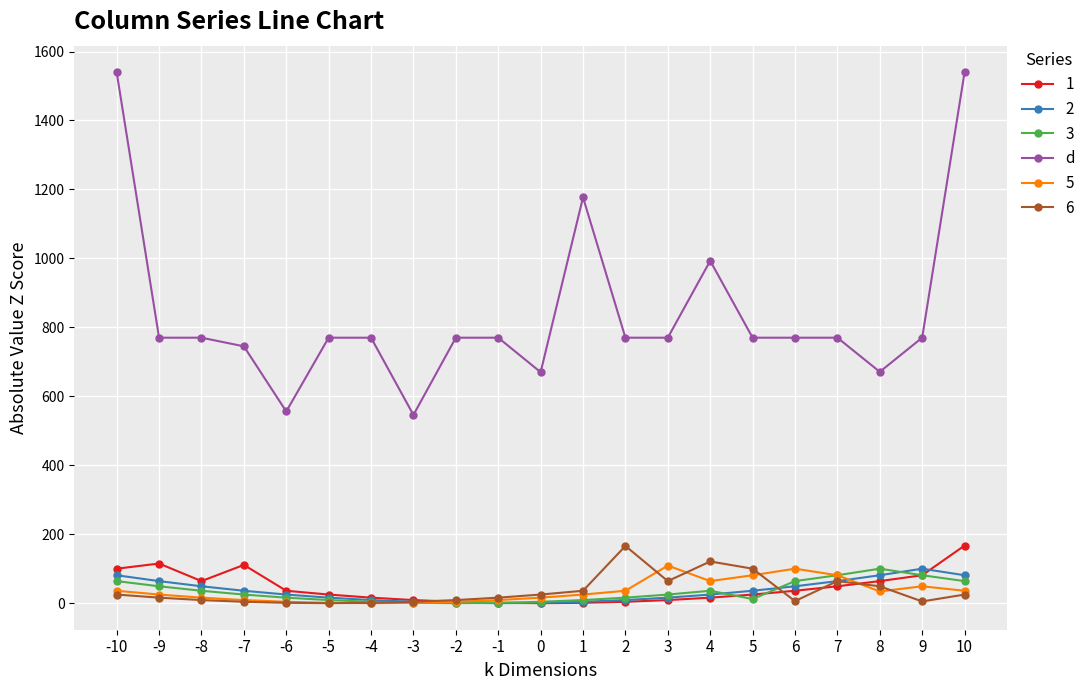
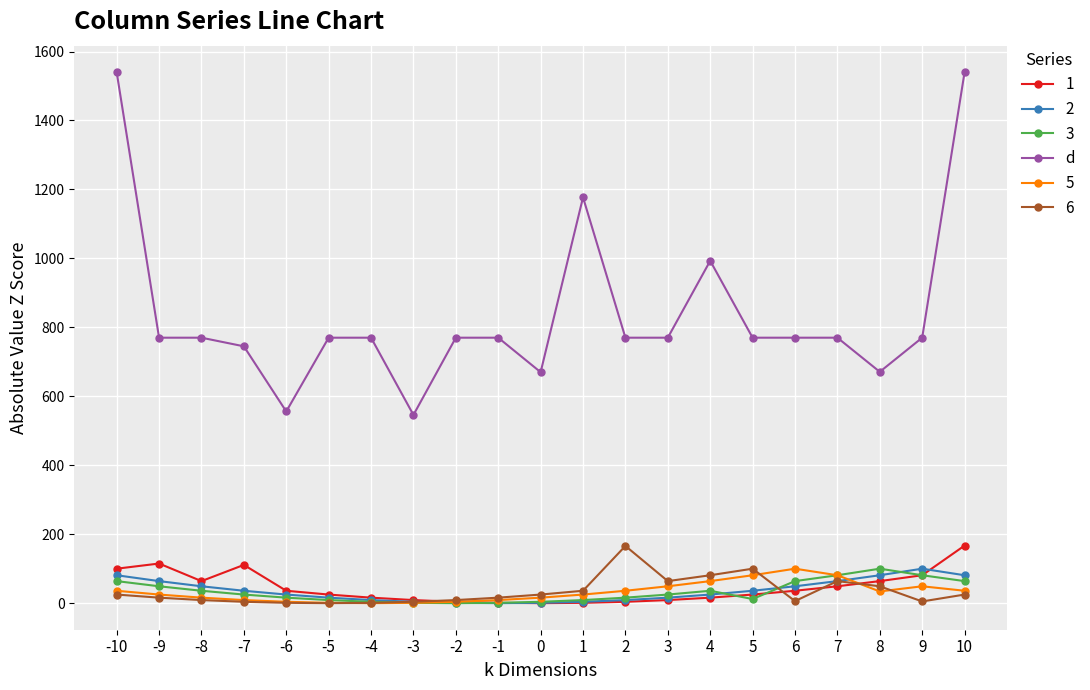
  {
    "1": {
      "-10": 100,
      "-9": 120,
      "-8": 60,
      "-7": 110,
      "-6": 40,
      "-5": 30,
      "4": 20,
      "5": 30,
      "6": 40,
      "7": 50,
      "8": 60,
      "10": 170
    },
    "2": {
      "-10": 80,
      "-9": 60,
      "-8": 50,
      "-7": 40,
      "-6": 30,
      "4": 30,
      "5": 40,
      "6": 50,
      "8": 80,
      "9": 100,
      "10": 80
    },
    "3": {
      "-10": 60,
      "-9": 50,
      "-8": 40,
      "-7": 30,
      "-6": 20,
      "3": 30,
      "4": 40,
      "5": 10,
      "6": 60,
      "8": 100,
      "10": 60
    },
    "d": {
      "-10": 1540,
      "-9": 770,
      "-8": 770,
      "-7": 750,
      "-6": 560,
      "-5": 770,
      "-4": 770,
      "-3": 550,
      "-2": 770,
      "-1": 770,
      "0": 670,
      "1": 1180,
      "2": 770,
      "3": 770,
      "4": 990,
      "5": 770,
      "6": 770,
      "7": 770,
      "8": 670,
      "9": 770,
      "10": 1540
    },
    "5": {
      "-10": 40,
      "-9": 30,
      "0": 20,
      "1": 30,
      "2": 40,
-     "3": 110,
+     "3": 50,
      "4": 60,
      "5": 80,
      "6": 100,
      "8": 30,
      "9": 50,
      "10": 40
    },
    "6": {
      "-10": 30,
      "-9": 20,
      "0": 30,
      "1": 40,
      "2": 170,
      "3": 60,
-     "4": 120,
+     "4": 80,
      "5": 100,
      "6": 10,
      "8": 50,
      "9": 10,
      "10": 30
    }
  }
